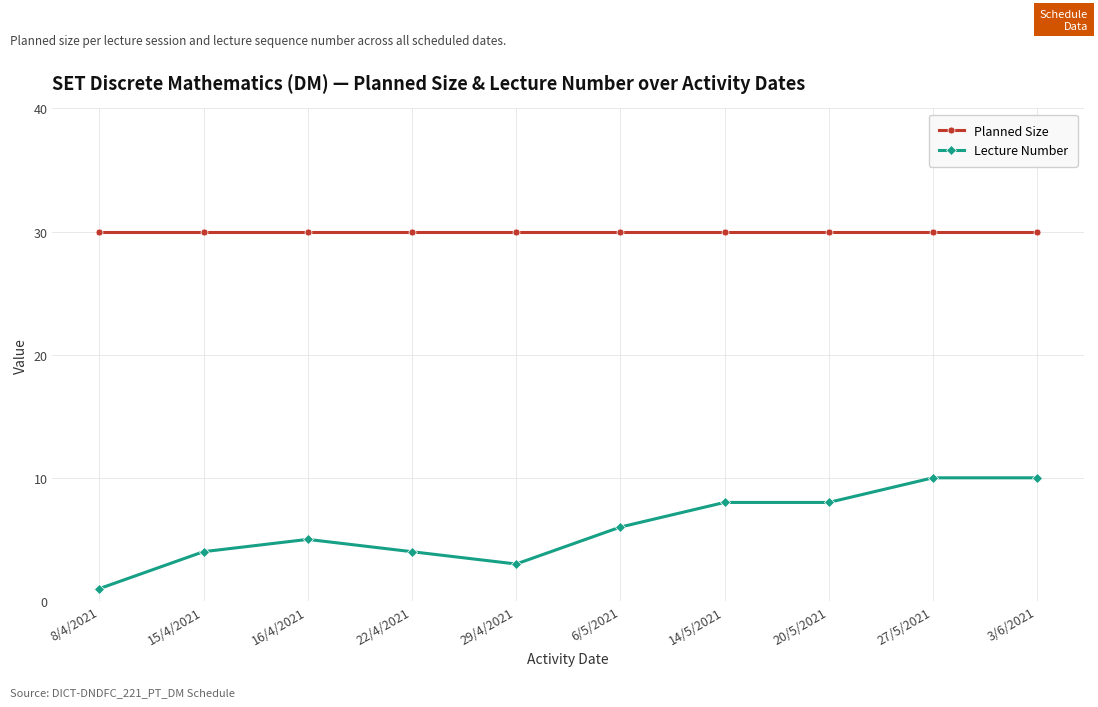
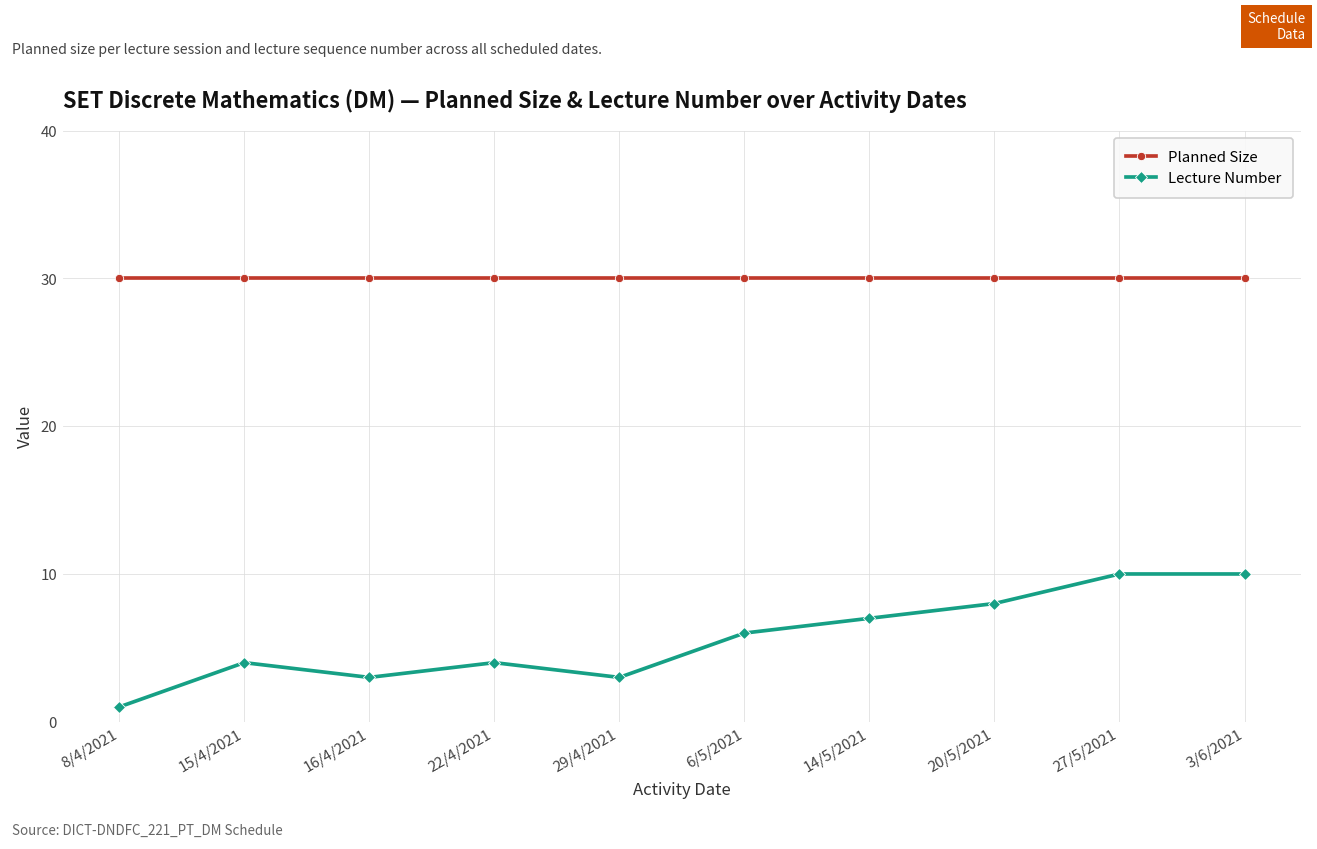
  {
    "Planned Size": {
      "8/4/2021": 30,
      "15/4/2021": 30,
      "16/4/2021": 30,
      "22/4/2021": 30,
      "29/4/2021": 30,
      "6/5/2021": 30,
      "14/5/2021": 30,
      "20/5/2021": 30,
      "27/5/2021": 30,
      "3/6/2021": 30
    },
    "Lecture Number": {
      "8/4/2021": 1,
      "15/4/2021": 4,
-     "16/4/2021": 5,
+     "16/4/2021": 3,
      "22/4/2021": 4,
      "29/4/2021": 3,
      "6/5/2021": 6,
-     "14/5/2021": 8,
+     "14/5/2021": 7,
      "20/5/2021": 8,
      "27/5/2021": 10,
      "3/6/2021": 10
    }
  }
